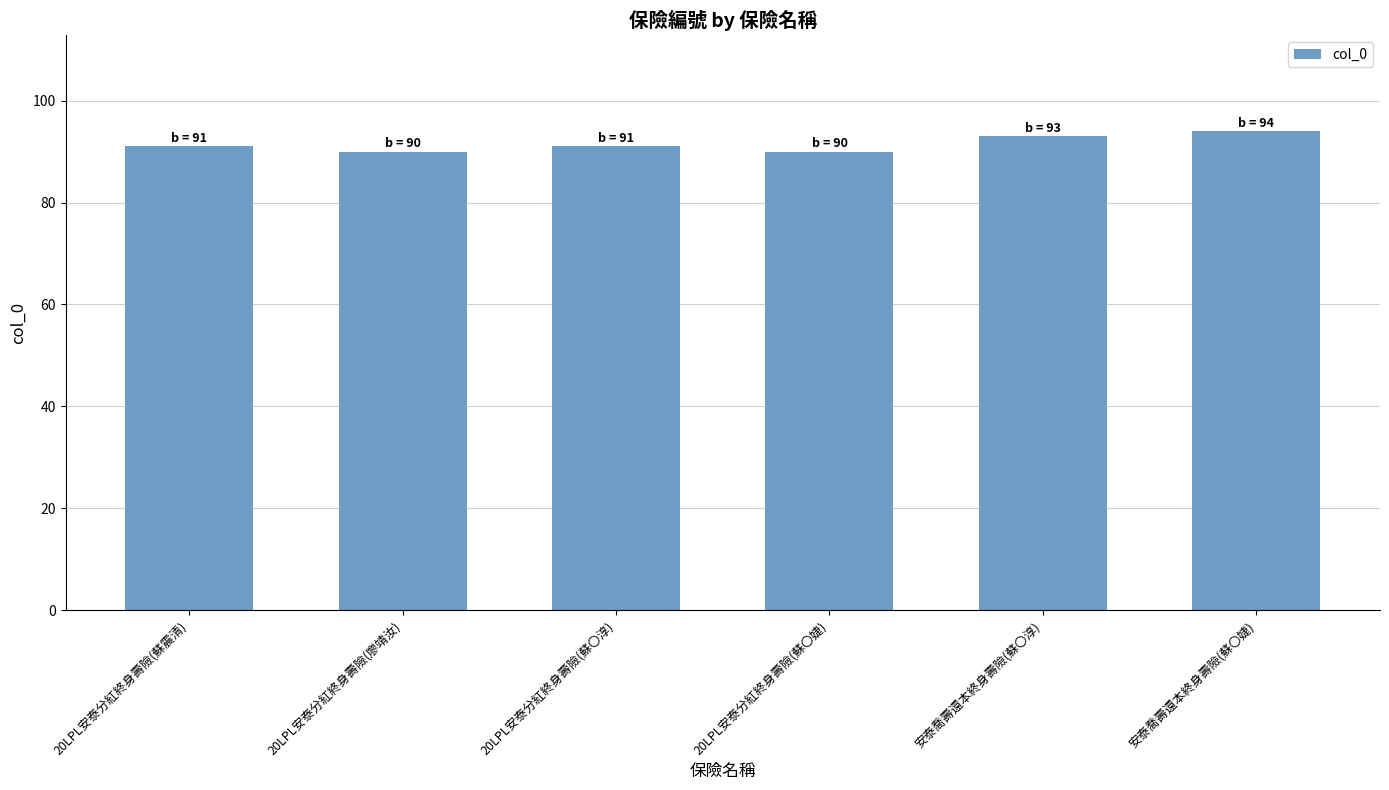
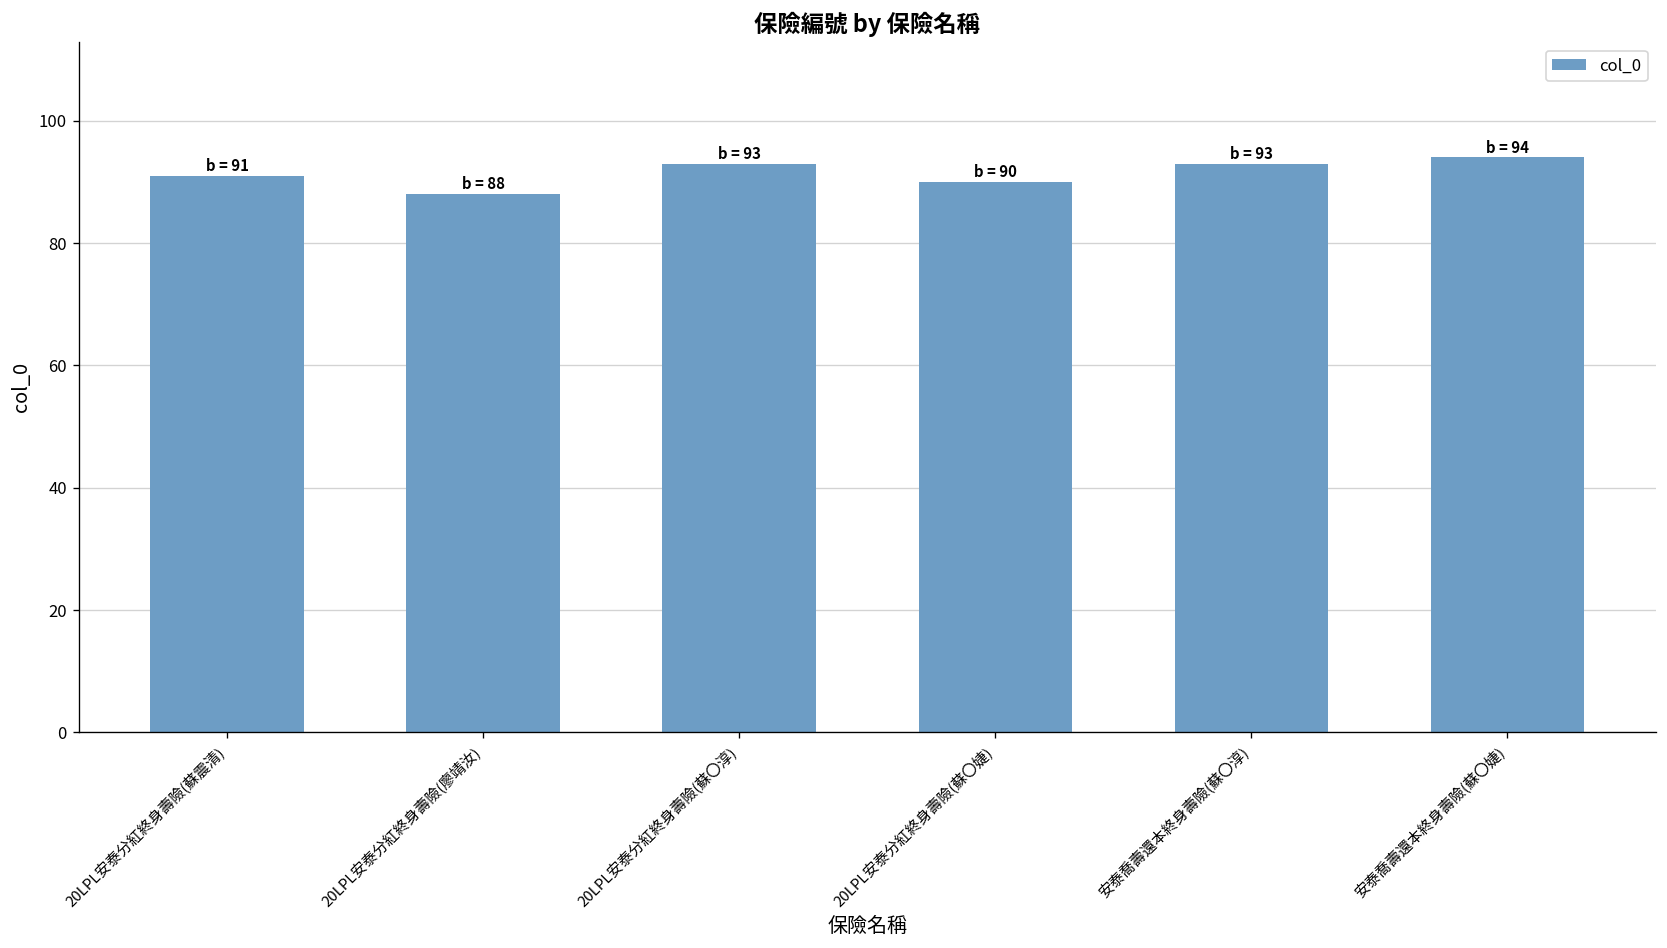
  {
    "20LPL安泰分紅終身壽險(蘇震清)": 91,
-   "20LPL安泰分紅終身壽險(廖靖汝)": 90,
-   "20LPL安泰分紅終身壽險(蘇〇淳)": 91,
+   "20LPL安泰分紅終身壽險(廖靖汝)": 88,
+   "20LPL安泰分紅終身壽險(蘇〇淳)": 93,
    "20LPL安泰分紅終身壽險(蘇〇婕)": 90,
    "安泰喬壽還本終身壽險(蘇〇淳)": 93,
    "安泰喬壽還本終身壽險(蘇〇婕)": 94
  }
